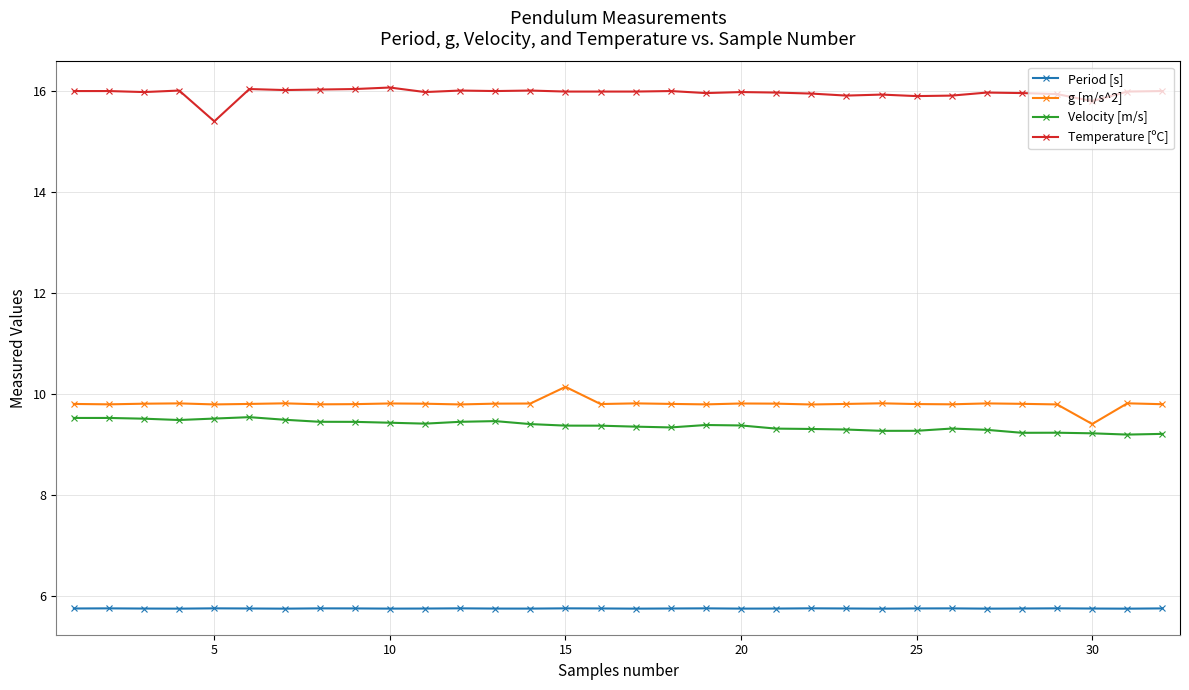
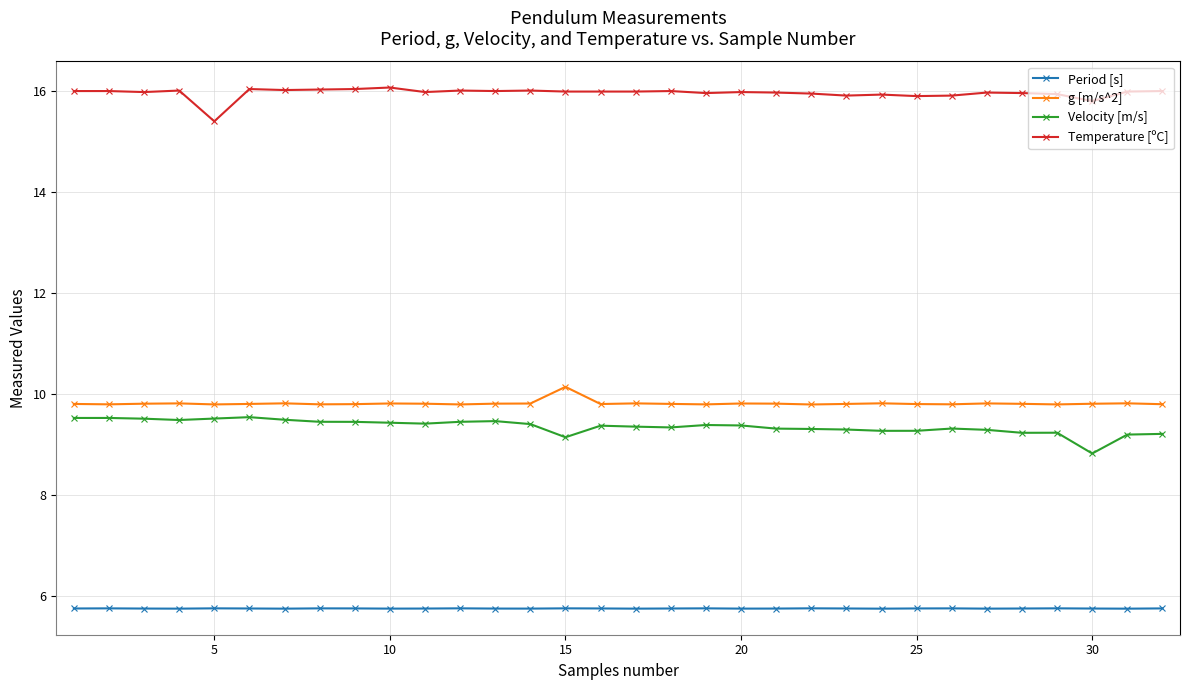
  {
    "Period [s]": {
      "5": 5.7,
      "10": 5.7,
      "15": 5.7,
      "20": 5.7,
      "25": 5.7,
      "30": 5.7
    },
    "g [m/s^2]": {
      "5": 9.8,
      "10": 9.8,
      "15": 10.1,
      "20": 9.8,
      "25": 9.8,
-     "30": 9.4
+     "30": 9.8
    },
    "Velocity [m/s]": {
      "5": 9.5,
      "10": 9.4,
-     "15": 9.4,
+     "15": 9.1,
      "20": 9.4,
      "25": 9.3,
-     "30": 9.2
+     "30": 8.8
    },
    "Temperature [ºC]": {
      "5": 15.4,
      "10": 16.1,
      "15": 16.0,
      "20": 16.0,
      "25": 15.9
    }
  }
